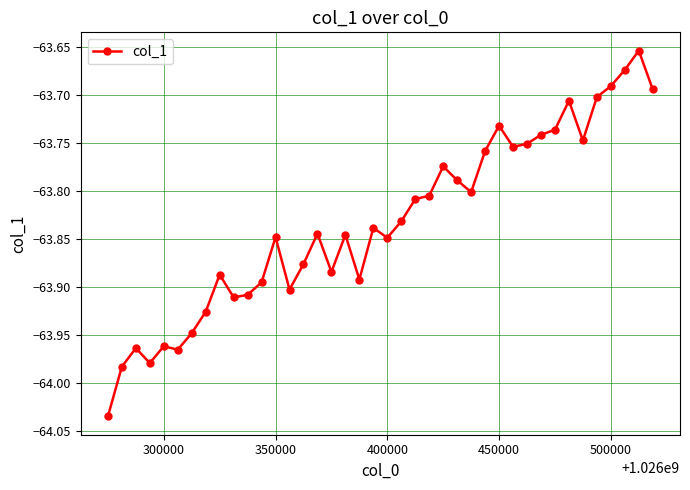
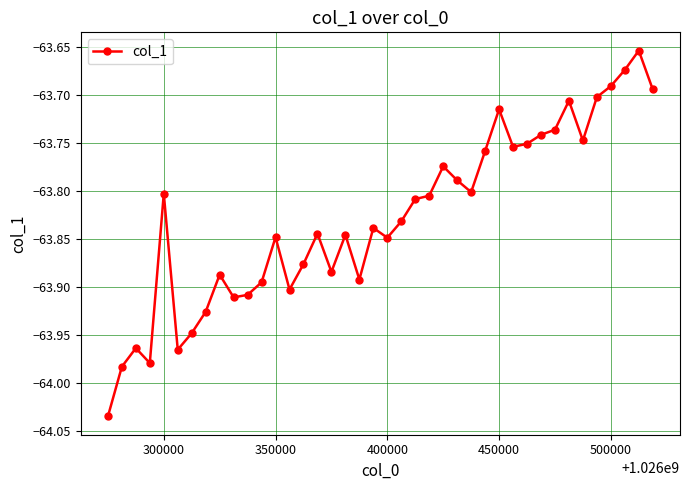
  {
-   "300000": -63.96,
+   "300000": -63.80,
    "350000": -63.85,
    "400000": -63.85,
-   "450000": -63.73,
+   "450000": -63.71,
    "500000": -63.69
  }
